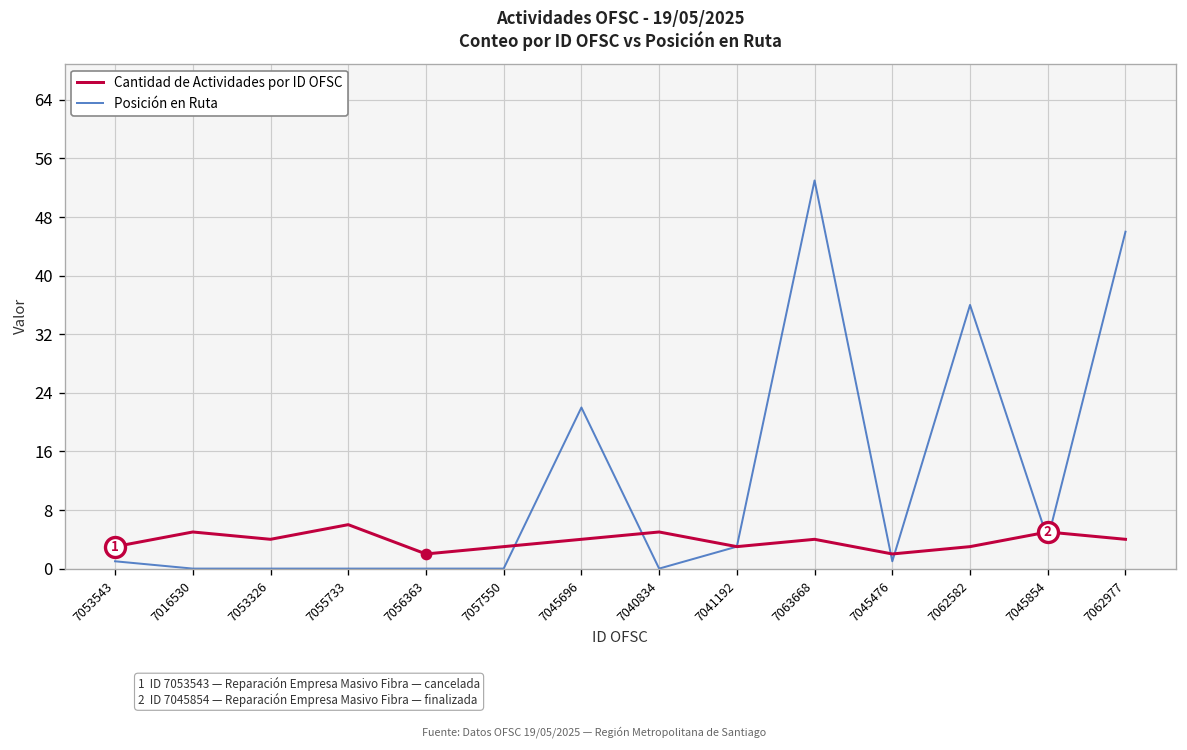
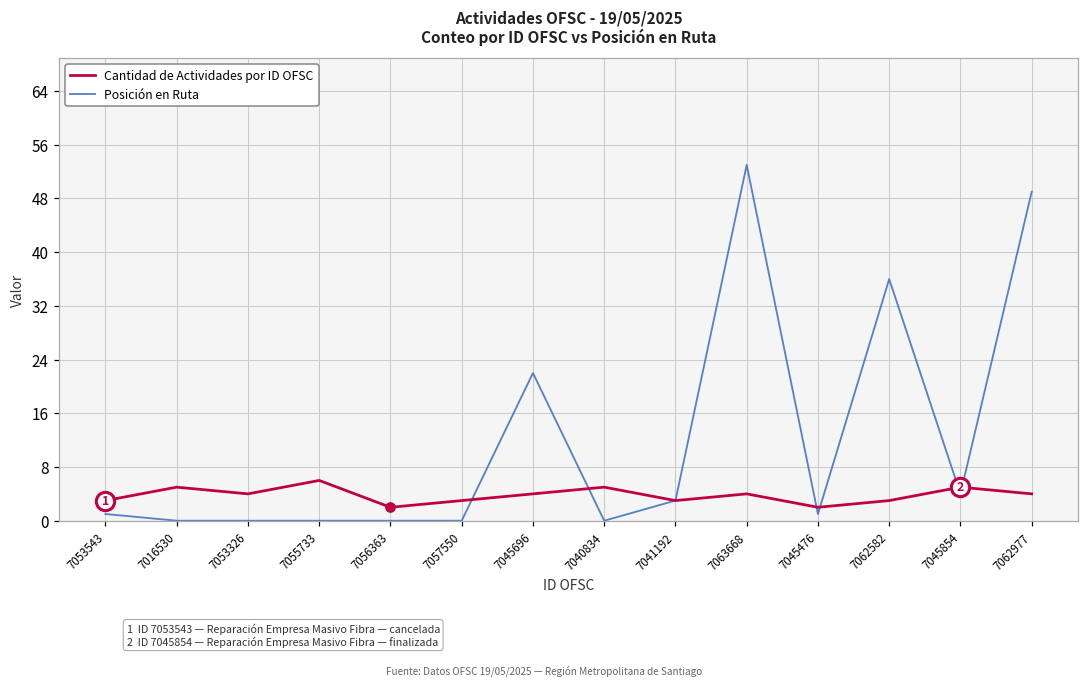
  {
    "Posición en Ruta": {
      "7016530": 0,
      "7053326": 0,
      "7055733": 0,
      "7056363": 0,
      "7057550": 0,
      "7045696": 22,
      "7040834": 0,
      "7063668": 53,
      "7045476": 1,
      "7062582": 36,
-     "7062977": 46
+     "7062977": 49
    }
  }
